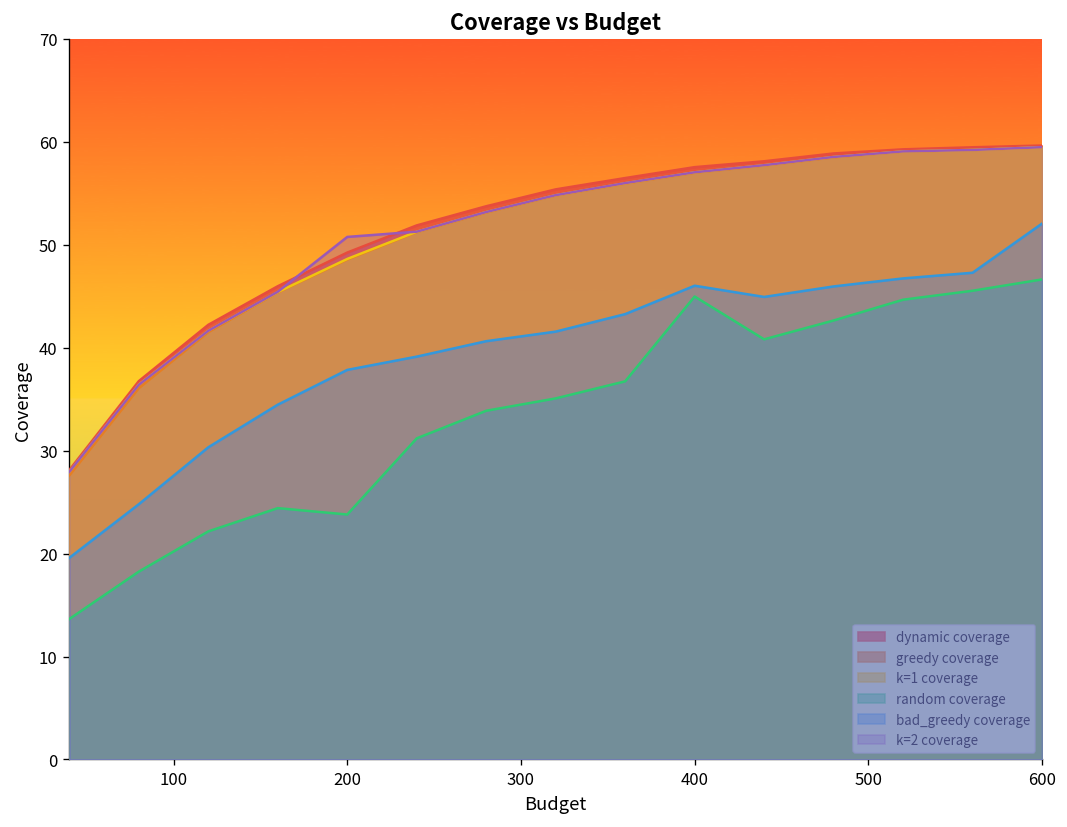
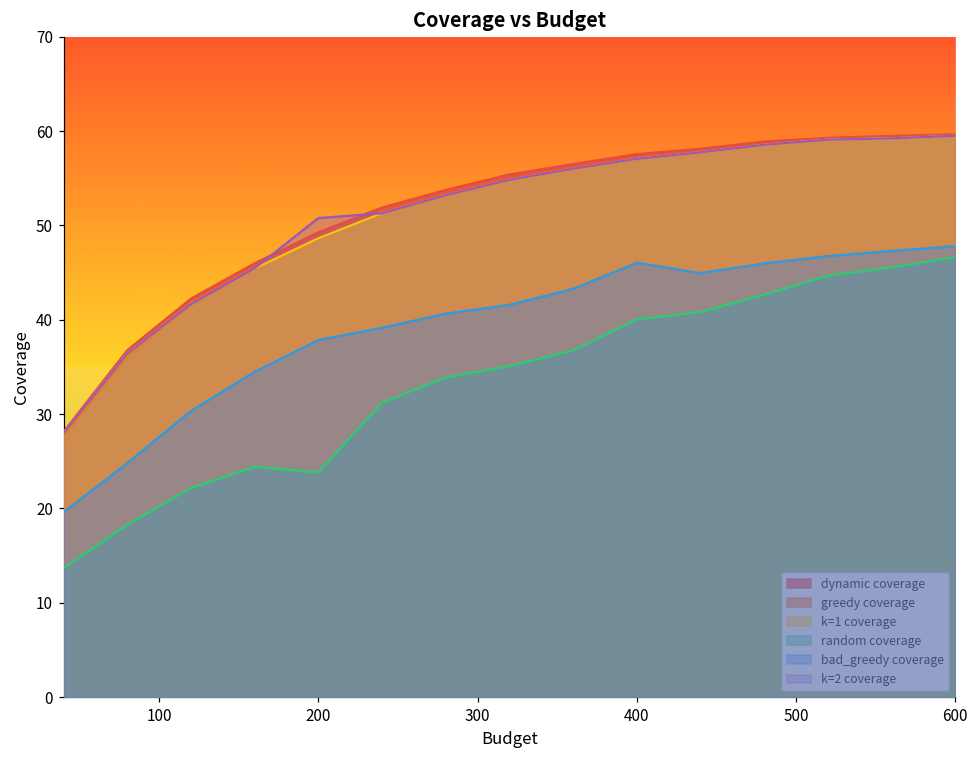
  {
    "random coverage": {
      "200": 24,
-     "400": 45,
+     "400": 40,
      "600": 47
    },
    "bad_greedy coverage": {
      "200": 38,
      "400": 46,
-     "600": 52
+     "600": 48
    },
    "k=2 coverage": {
      "200": 51
    }
  }
